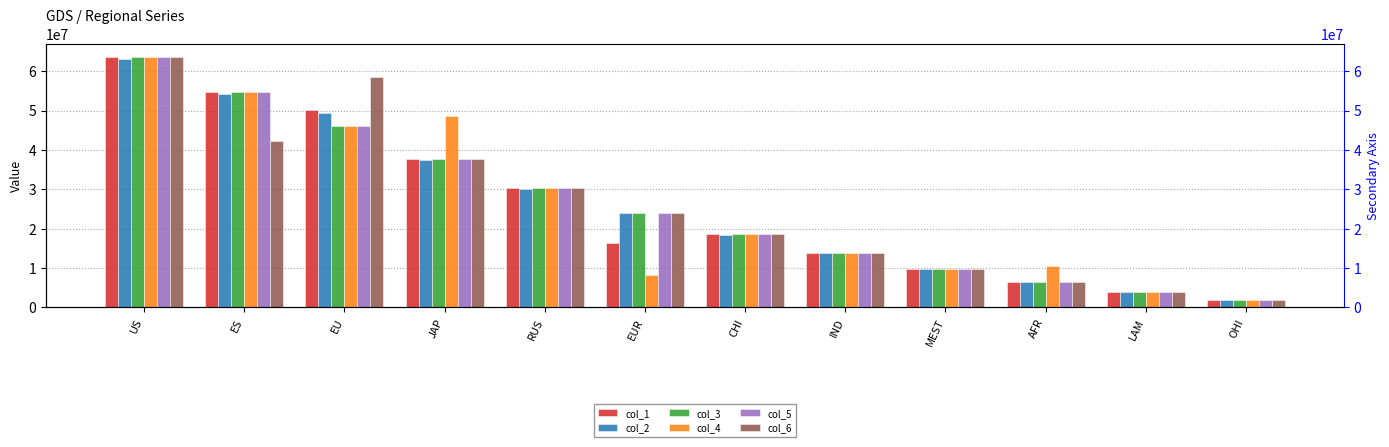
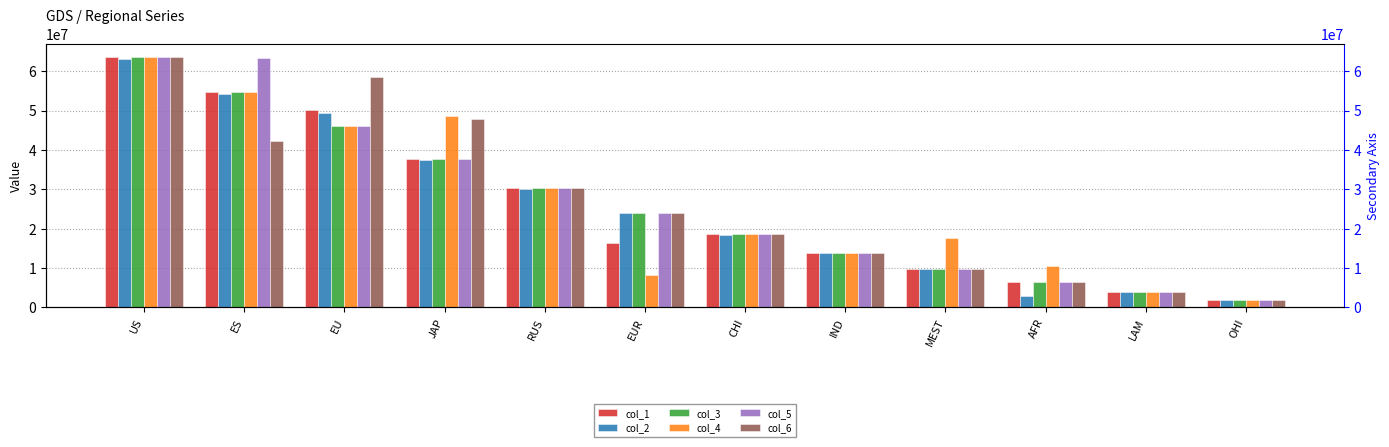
  {
    "col_1": {
      "US": 64000000,
      "ES": 55000000,
      "EU": 50000000,
      "JAP": 38000000,
      "RUS": 30000000,
      "EUR": 16000000,
      "CHI": 19000000,
      "IND": 14000000,
      "MEST": 10000000,
      "AFR": 6000000,
      "LAM": 4000000,
      "OHI": 2000000
    },
    "col_2": {
      "US": 63000000,
      "ES": 54000000,
      "EU": 49000000,
      "JAP": 37000000,
      "RUS": 30000000,
      "EUR": 24000000,
      "CHI": 18000000,
      "IND": 14000000,
      "MEST": 10000000,
-     "AFR": 6000000,
+     "AFR": 3000000,
      "LAM": 4000000,
      "OHI": 2000000
    },
    "col_3": {
      "US": 64000000,
      "ES": 55000000,
      "EU": 46000000,
      "JAP": 38000000,
      "RUS": 30000000,
      "EUR": 24000000,
      "CHI": 19000000,
      "IND": 14000000,
      "MEST": 10000000,
      "AFR": 6000000,
      "LAM": 4000000,
      "OHI": 2000000
    },
    "col_4": {
      "US": 64000000,
      "ES": 55000000,
      "EU": 46000000,
      "JAP": 49000000,
      "RUS": 30000000,
      "EUR": 8000000,
      "CHI": 19000000,
      "IND": 14000000,
-     "MEST": 10000000,
+     "MEST": 18000000,
      "AFR": 11000000,
      "LAM": 4000000,
      "OHI": 2000000
    },
    "col_5": {
      "US": 64000000,
-     "ES": 55000000,
+     "ES": 63000000,
      "EU": 46000000,
      "JAP": 38000000,
      "RUS": 30000000,
      "EUR": 24000000,
      "CHI": 19000000,
      "IND": 14000000,
      "MEST": 10000000,
      "AFR": 6000000,
      "LAM": 4000000,
      "OHI": 2000000
    },
    "col_6": {
      "US": 64000000,
      "ES": 42000000,
      "EU": 59000000,
-     "JAP": 38000000,
+     "JAP": 48000000,
      "RUS": 30000000,
      "EUR": 24000000,
      "CHI": 19000000,
      "IND": 14000000,
      "MEST": 10000000,
      "AFR": 6000000,
      "LAM": 4000000,
      "OHI": 2000000
    }
  }
